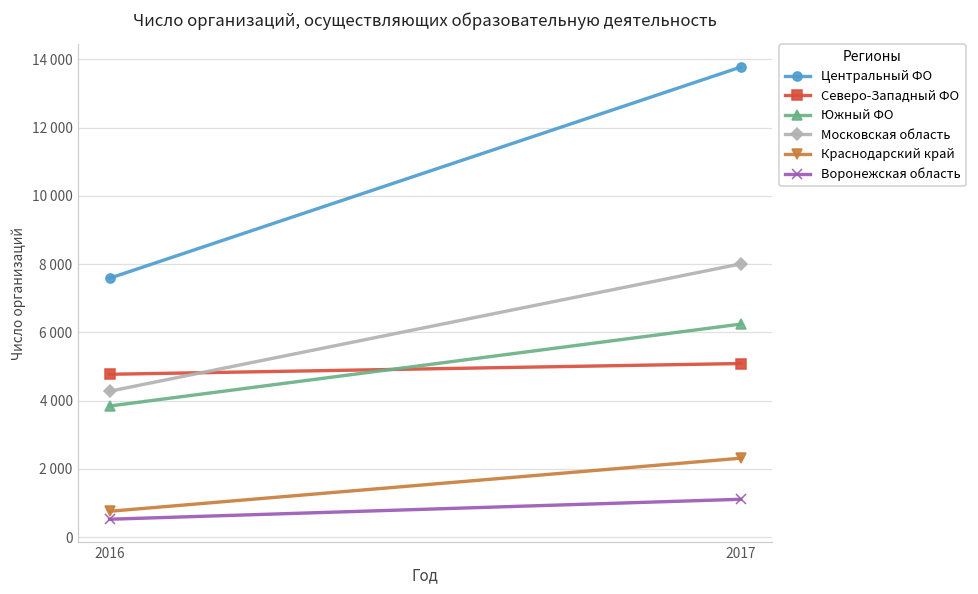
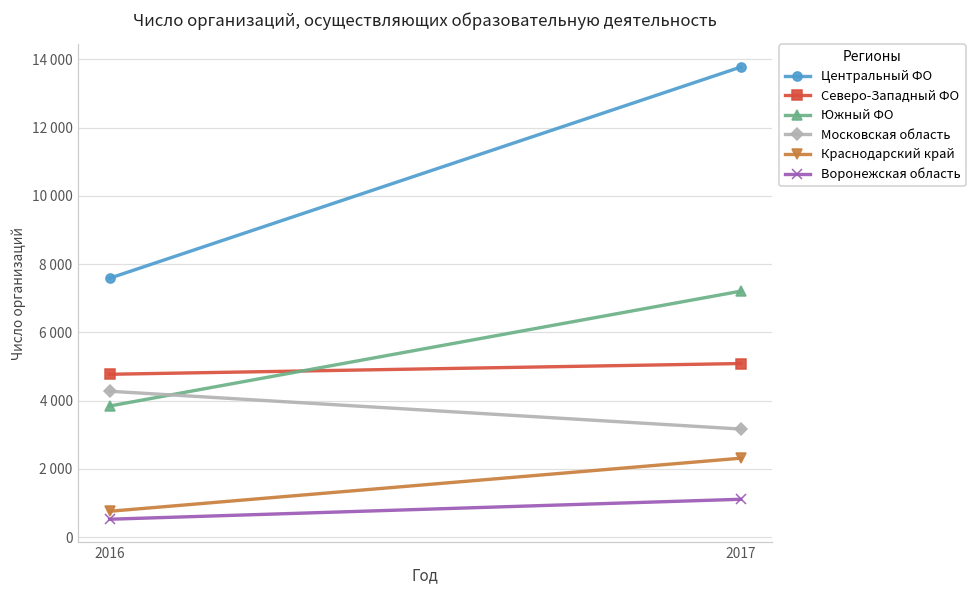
  {
    "Центральный ФО": {
      "2016": 7600,
      "2017": 13800
    },
    "Южный ФО": {
      "2016": 3800,
-     "2017": 6200
+     "2017": 7200
    },
    "Московская область": {
      "2016": 4300,
-     "2017": 8000
+     "2017": 3200
    },
    "Воронежская область": {
      "2016": 500,
      "2017": 1100
    }
  }
